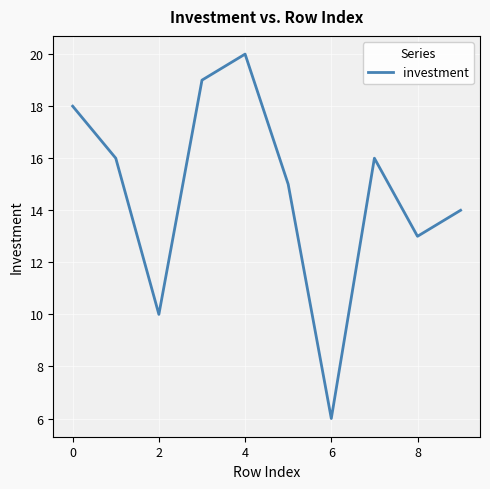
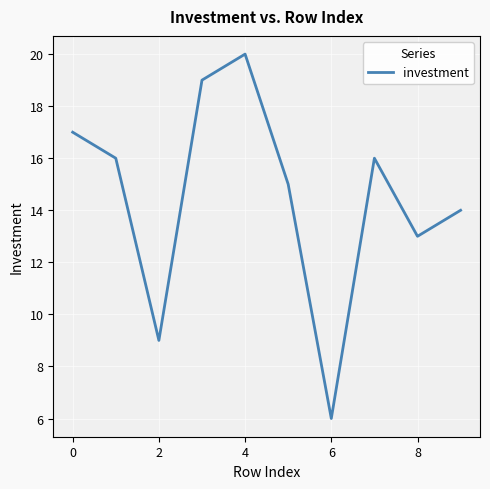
  {
-   "0": 18,
-   "2": 10,
+   "0": 17,
+   "2": 9,
    "4": 20,
    "6": 6,
    "8": 13
  }
